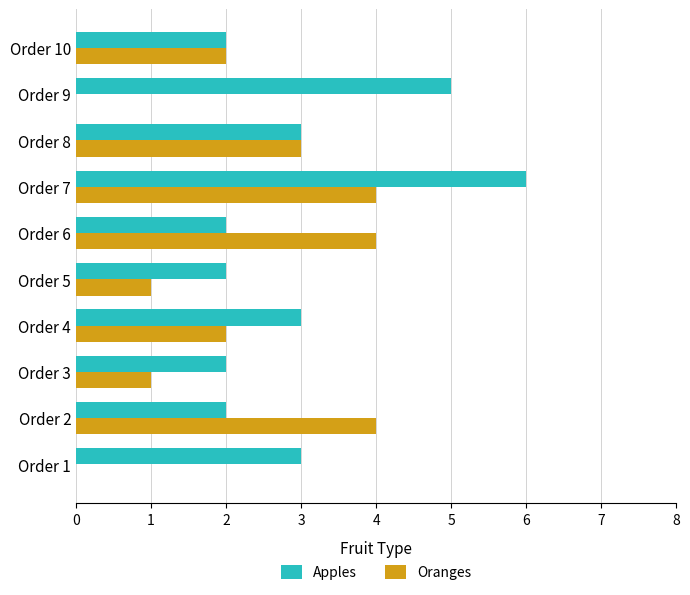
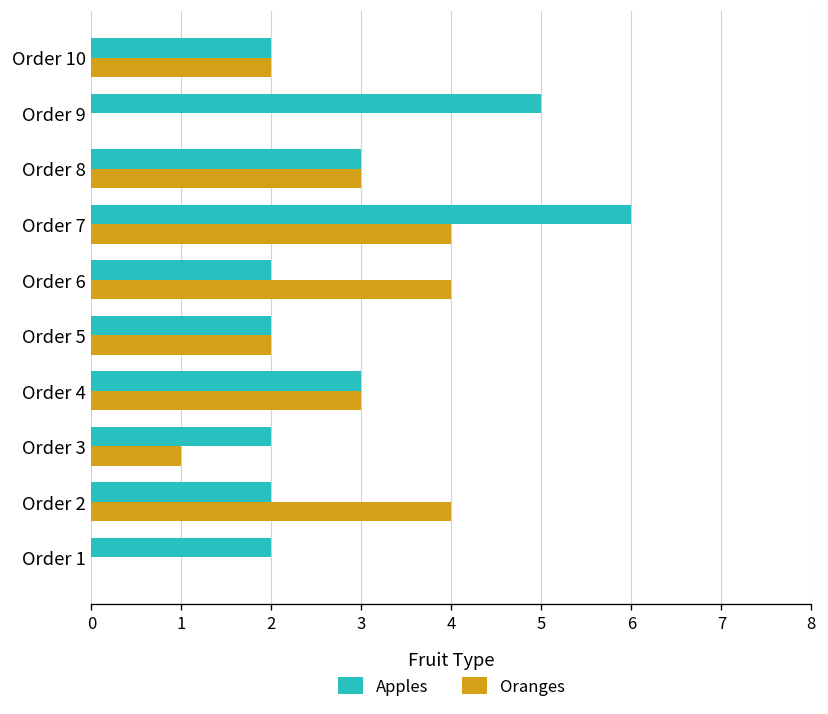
  {
    "Apples": {
      "Order 10": 2,
      "Order 9": 5,
      "Order 8": 3,
      "Order 7": 6,
      "Order 6": 2,
      "Order 5": 2,
      "Order 4": 3,
      "Order 3": 2,
      "Order 2": 2,
-     "Order 1": 3
+     "Order 1": 2
    },
    "Oranges": {
      "Order 10": 2,
      "Order 9": 0,
      "Order 8": 3,
      "Order 7": 4,
      "Order 6": 4,
-     "Order 5": 1,
-     "Order 4": 2,
+     "Order 5": 2,
+     "Order 4": 3,
      "Order 3": 1,
      "Order 2": 4,
      "Order 1": 0
    }
  }
